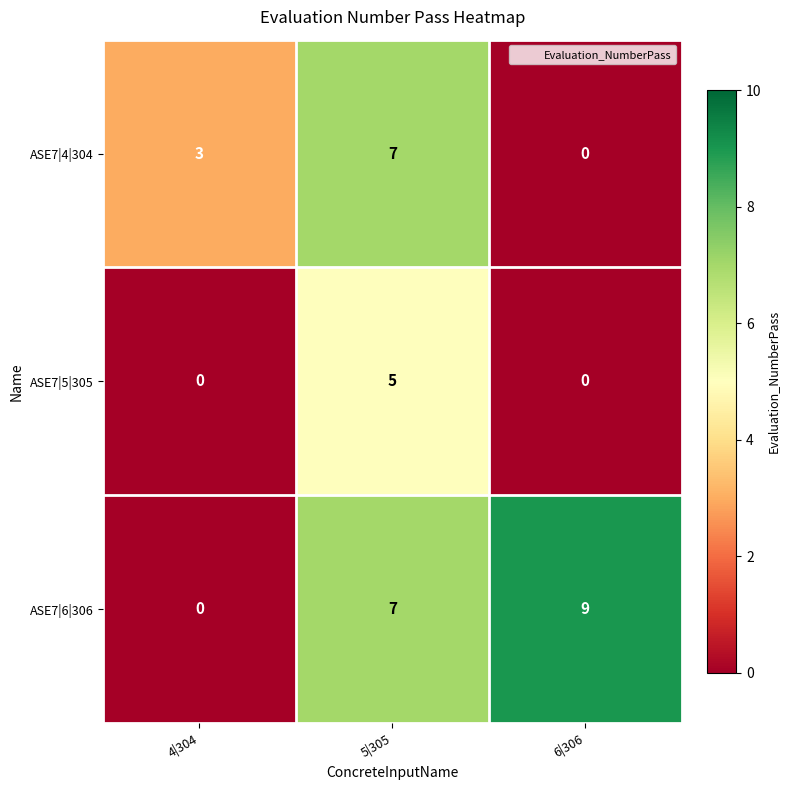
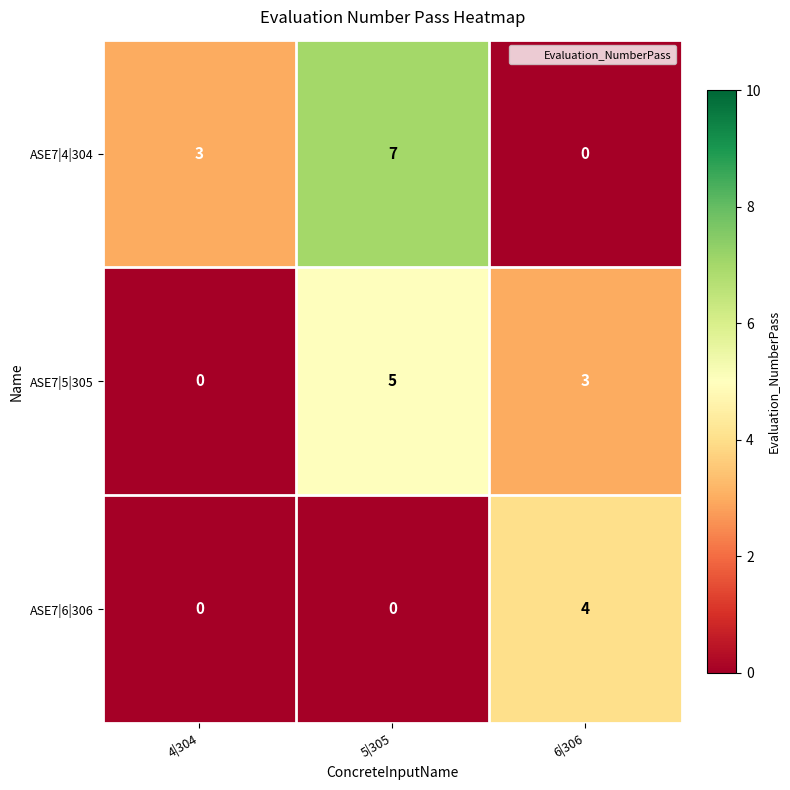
  {
    "ASE7|4|304": {
      "4|304": 3,
      "5|305": 7,
      "6|306": 0
    },
    "ASE7|5|305": {
      "4|304": 0,
      "5|305": 5,
-     "6|306": 0
+     "6|306": 3
    },
    "ASE7|6|306": {
      "4|304": 0,
-     "5|305": 7,
-     "6|306": 9
+     "5|305": 0,
+     "6|306": 4
    }
  }
